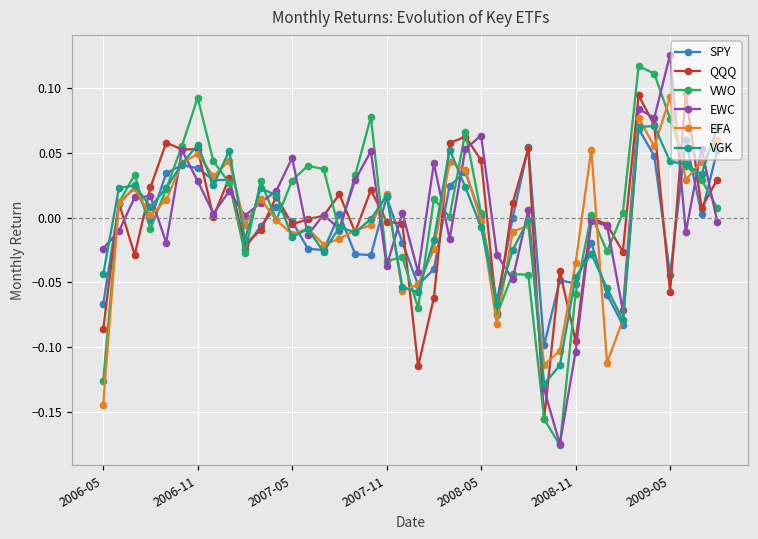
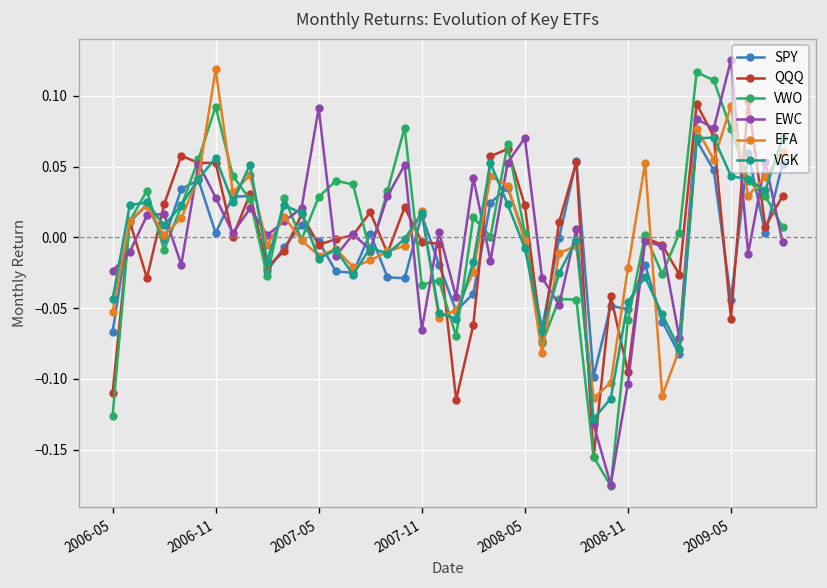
  {
    "SPY": {
      "2006-05": -0.067,
-     "2006-11": 0.038,
+     "2006-11": 0.003,
      "2007-05": -0.003,
      "2008-05": 0.001,
      "2008-11": -0.051,
      "2009-05": -0.044
    },
    "QQQ": {
-     "2006-05": -0.086,
+     "2006-05": -0.110,
      "2006-11": 0.053,
      "2007-05": -0.005,
      "2007-11": -0.003,
-     "2008-05": 0.044,
+     "2008-05": 0.023,
      "2008-11": -0.095,
      "2009-05": -0.058
    },
    "EWC": {
      "2006-05": -0.024,
      "2006-11": 0.028,
-     "2007-05": 0.046,
-     "2007-11": -0.037,
-     "2008-05": 0.063,
+     "2007-05": 0.091,
+     "2007-11": -0.065,
+     "2008-05": 0.070,
      "2008-11": -0.103,
      "2009-05": 0.125
    },
    "EFA": {
-     "2006-05": -0.144,
-     "2006-11": 0.049,
+     "2006-05": -0.053,
+     "2006-11": 0.119,
      "2007-05": -0.013,
      "2008-05": -0.002,
-     "2008-11": -0.035,
+     "2008-11": -0.022,
      "2009-05": 0.093
    }
  }
